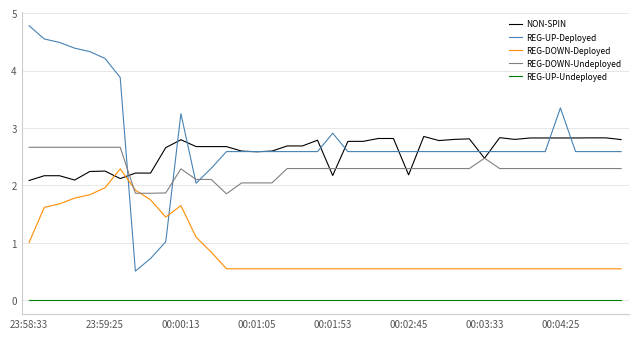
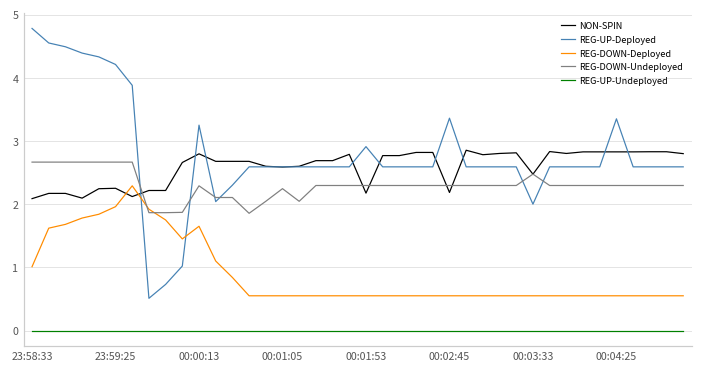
  {
    "NON-SPIN": {
      "23:58:33": 2.1,
      "23:59:25": 2.3,
      "00:00:13": 2.8,
      "00:01:53": 2.2,
      "00:02:45": 2.2,
      "00:04:25": 2.8
    },
    "REG-UP-Deployed": {
      "23:58:33": 4.8,
      "23:59:25": 4.2,
      "00:00:13": 3.3,
      "00:01:53": 2.9,
-     "00:02:45": 2.6,
-     "00:03:33": 2.6,
+     "00:02:45": 3.4,
+     "00:03:33": 2.0,
      "00:04:25": 3.4
    },
    "REG-DOWN-Deployed": {
      "23:58:33": 1.0,
      "23:59:25": 2.0,
      "00:00:13": 1.7,
      "00:01:05": 0.6,
      "00:01:53": 0.6,
      "00:02:45": 0.6,
      "00:03:33": 0.6,
      "00:04:25": 0.6
    },
    "REG-DOWN-Undeployed": {
      "23:58:33": 2.7,
      "23:59:25": 2.7,
      "00:00:13": 2.3,
-     "00:01:05": 2.0,
+     "00:01:05": 2.2,
      "00:01:53": 2.3,
      "00:02:45": 2.3,
      "00:04:25": 2.3
    },
    "REG-UP-Undeployed": {
      "23:58:33": 0.0,
      "23:59:25": 0.0,
      "00:00:13": 0.0,
      "00:01:05": 0.0,
      "00:01:53": 0.0,
      "00:02:45": 0.0,
      "00:03:33": 0.0,
      "00:04:25": 0.0
    }
  }
